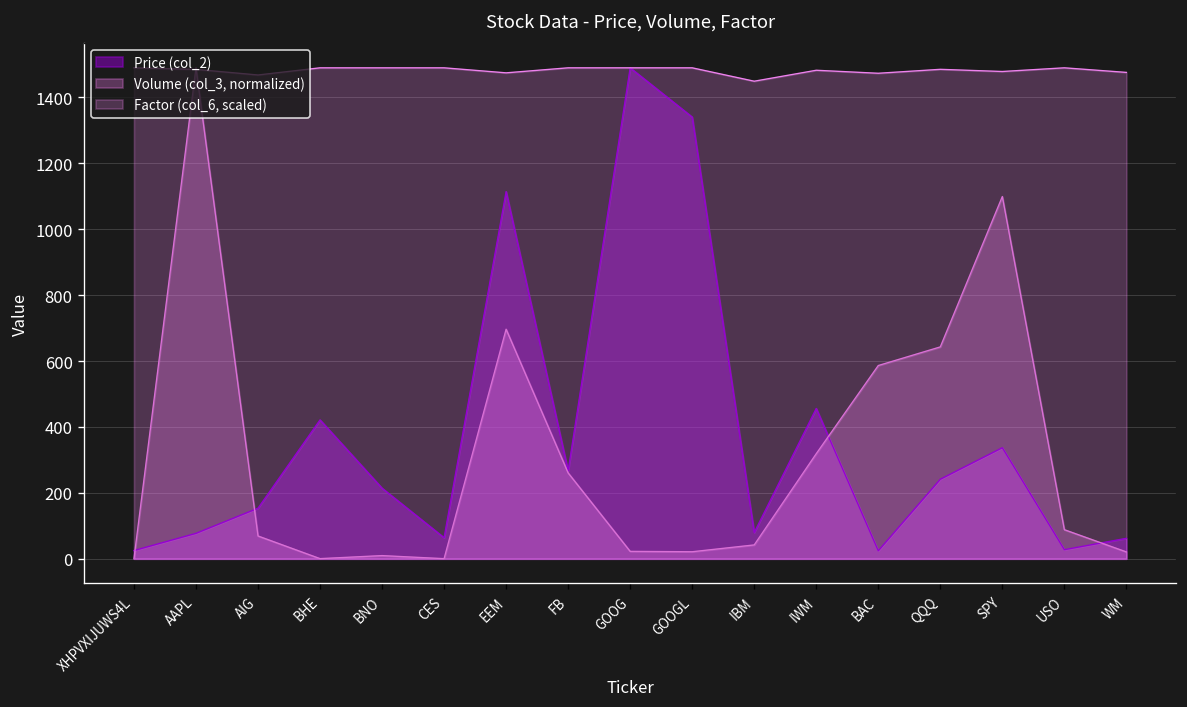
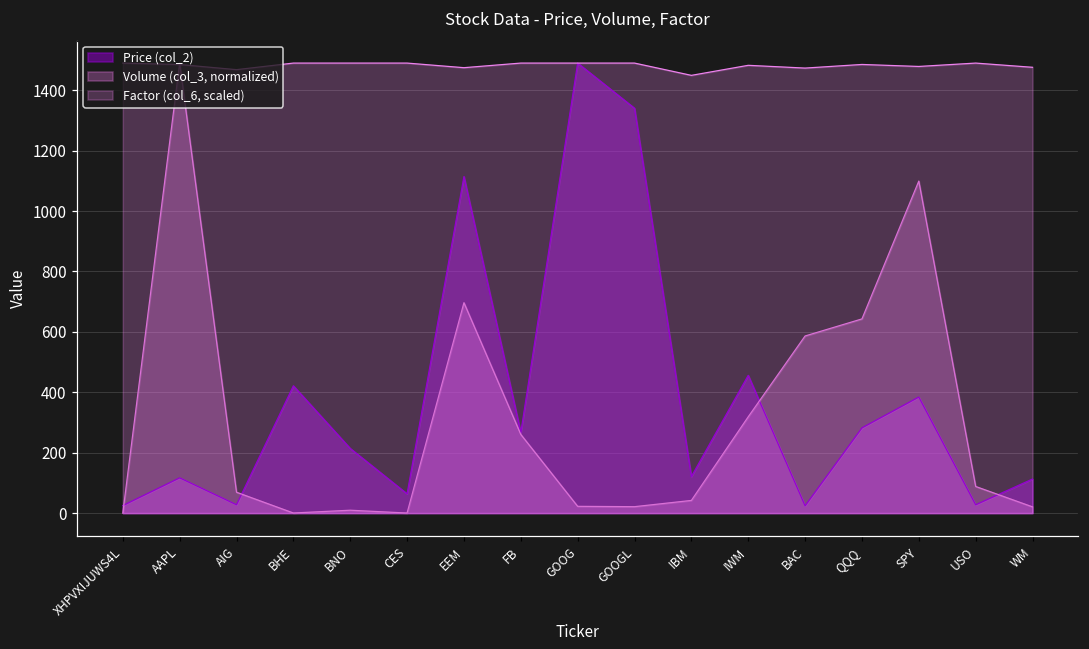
  {
    "Price (col_2)": {
      "XHPVXIJUWS4L": 20,
-     "AAPL": 80,
-     "AIG": 150,
+     "AAPL": 120,
+     "AIG": 30,
      "BHE": 420,
      "BNO": 210,
      "CES": 60,
      "EEM": 1110,
      "GOOGL": 1340,
-     "IBM": 80,
+     "IBM": 120,
      "IWM": 460,
      "BAC": 20,
-     "QQQ": 240,
-     "SPY": 340,
+     "QQQ": 280,
+     "SPY": 380,
      "USO": 30,
-     "WM": 60
+     "WM": 110
    }
  }
